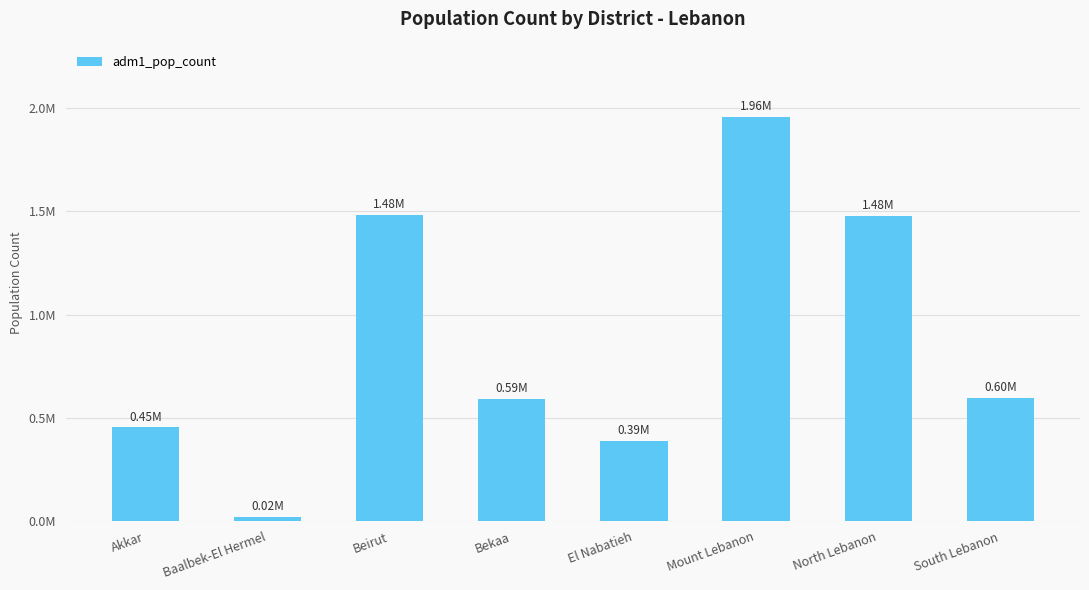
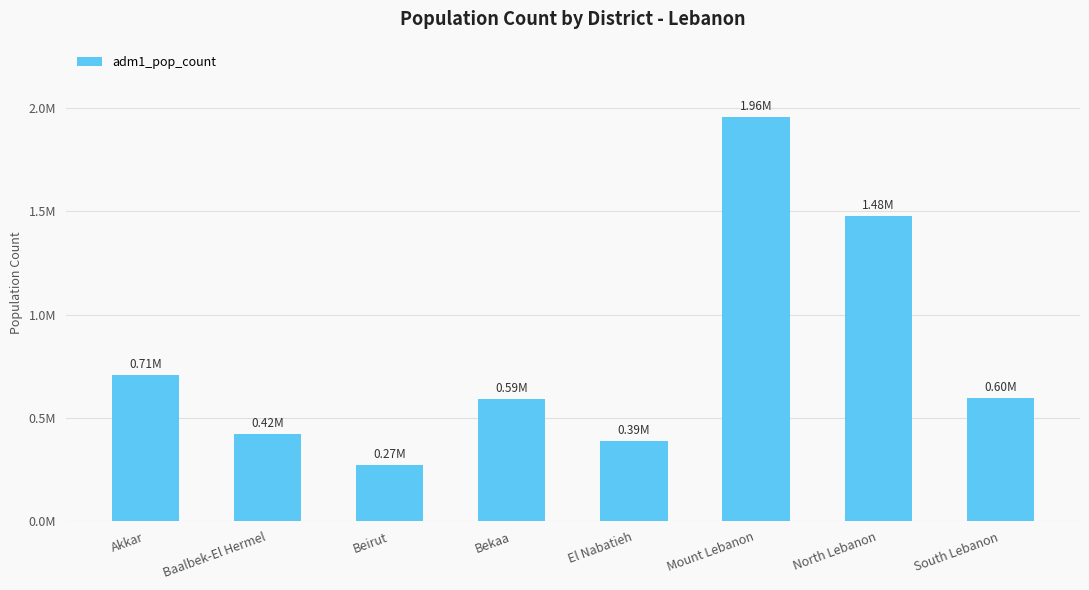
  {
-   "Akkar": "0.45M",
-   "Baalbek-El Hermel": "0.02M",
-   "Beirut": "1.48M",
+   "Akkar": "0.71M",
+   "Baalbek-El Hermel": "0.42M",
+   "Beirut": "0.27M",
    "Bekaa": "0.59M",
    "El Nabatieh": "0.39M",
    "Mount Lebanon": "1.96M",
    "North Lebanon": "1.48M",
    "South Lebanon": "0.60M"
  }
